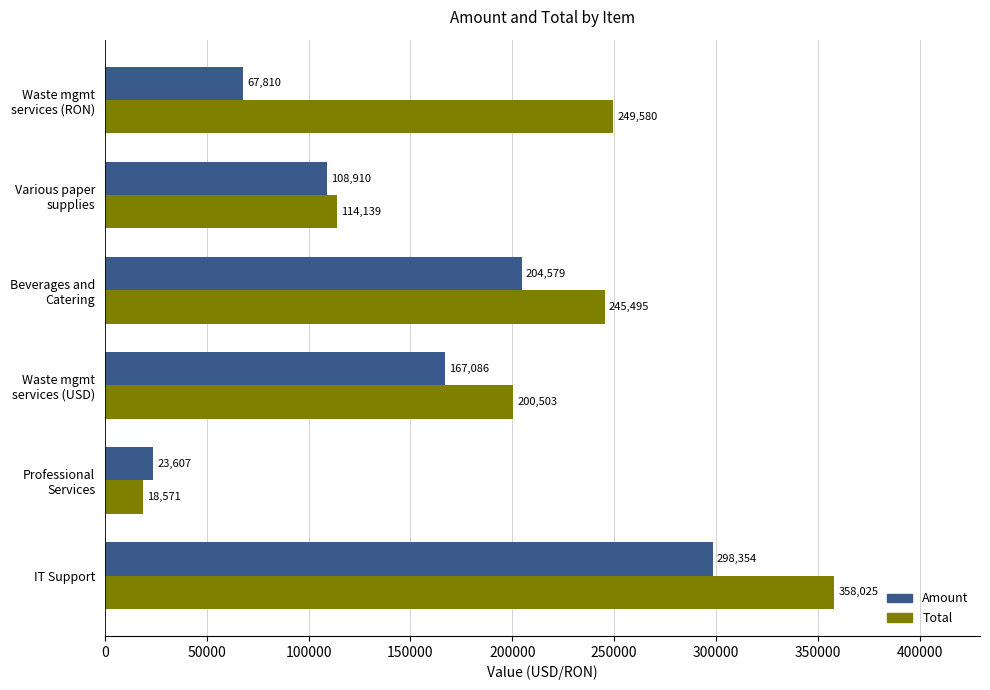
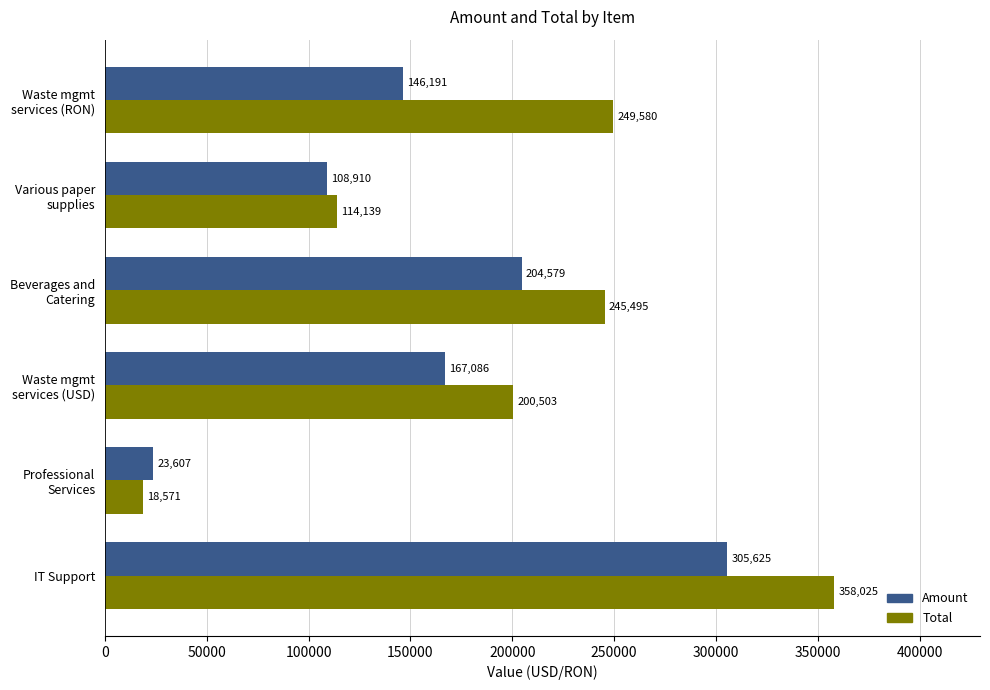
  {
    "Amount": {
-     "Waste mgmt services (RON)": "67,810",
+     "Waste mgmt services (RON)": "146,191",
      "Various paper supplies": "108,910",
      "Beverages and Catering": "204,579",
      "Waste mgmt services (USD)": "167,086",
      "Professional Services": "23,607",
-     "IT Support": "298,354"
+     "IT Support": "305,625"
    },
    "Total": {
      "Waste mgmt services (RON)": "249,580",
      "Beverages and Catering": "245,495",
      "Waste mgmt services (USD)": "200,503",
      "IT Support": "358,025"
    }
  }
